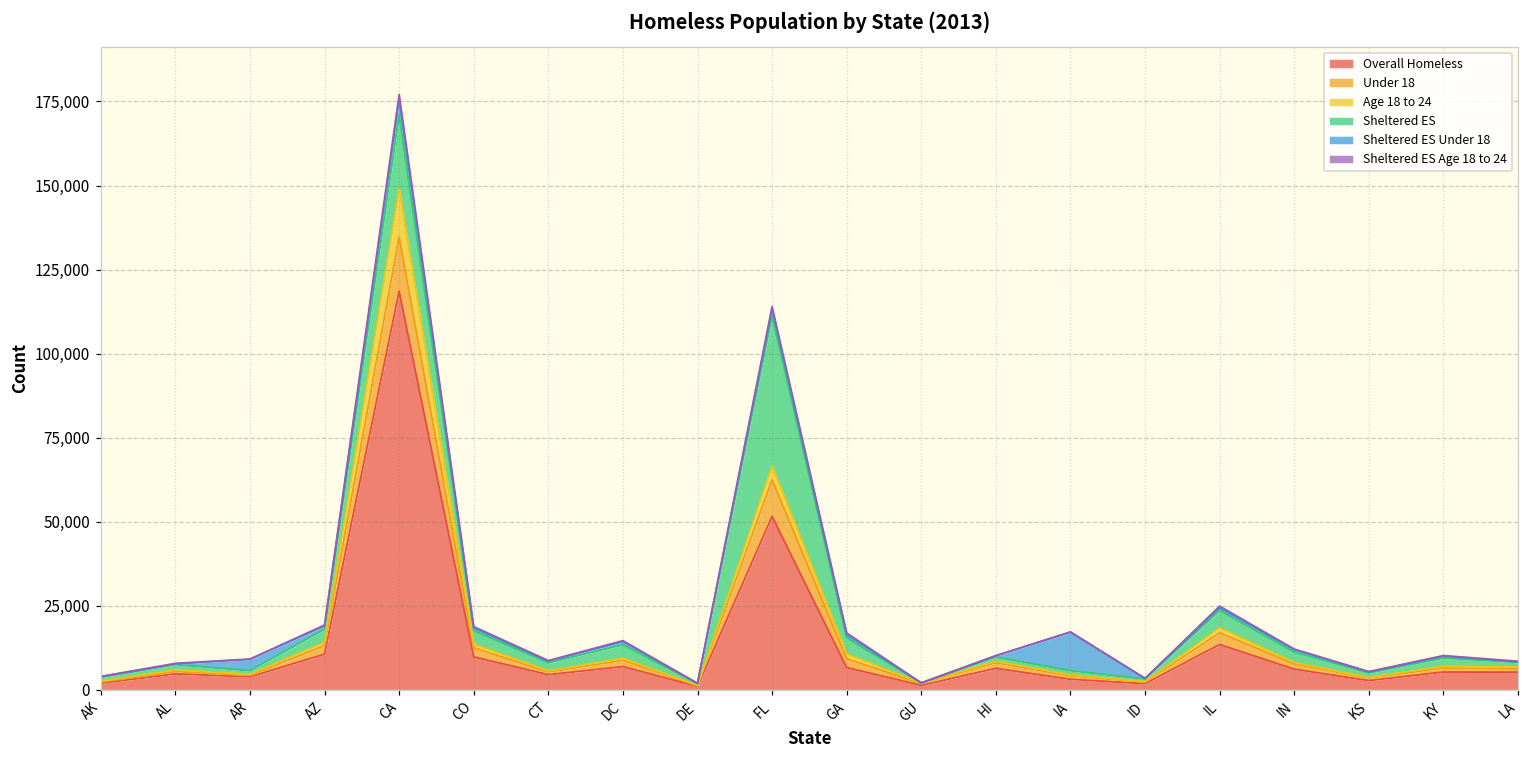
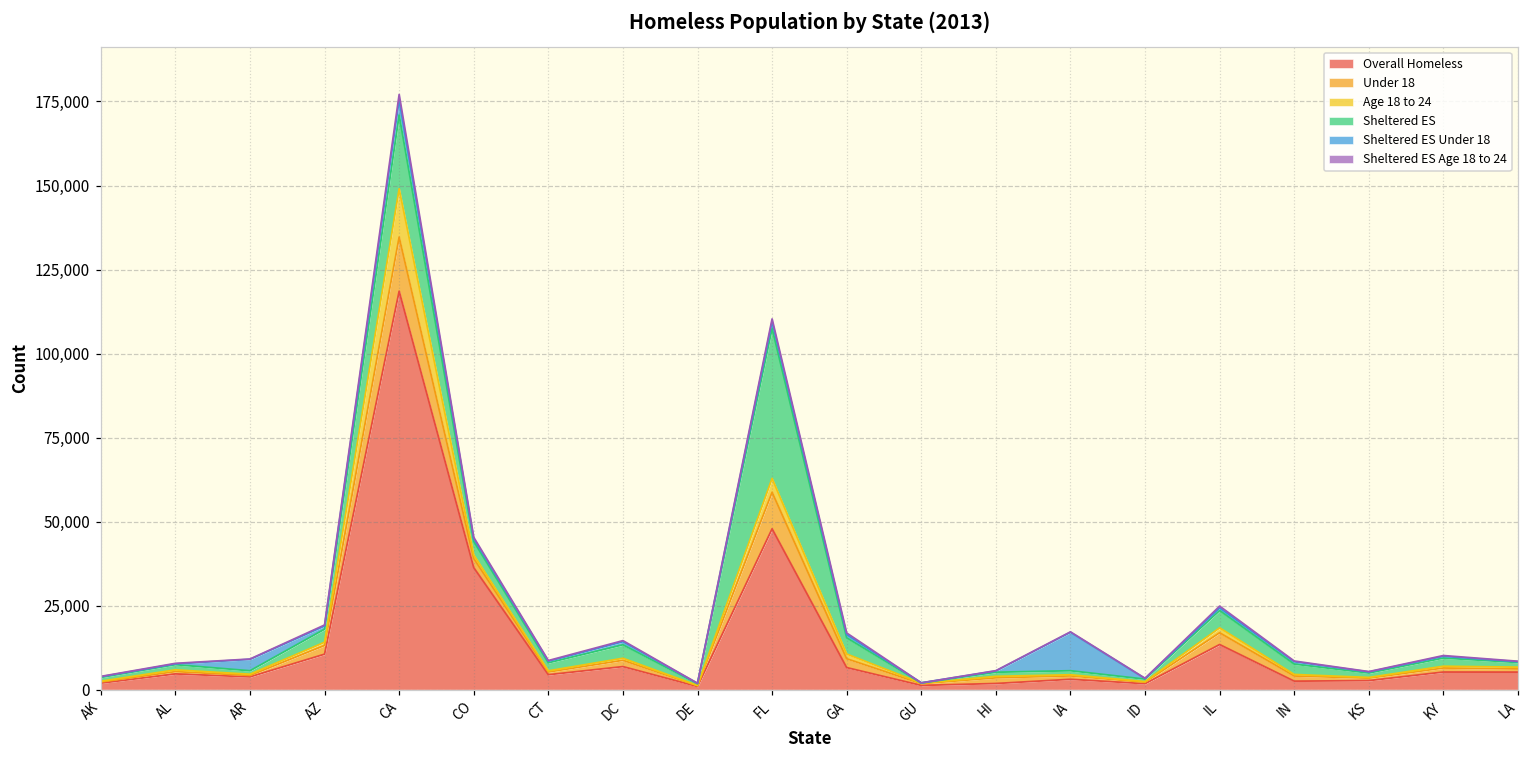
  {
    "Overall Homeless": {
      "AZ": "11,000",
      "CA": "119,000",
-     "CO": "10,000",
+     "CO": "36,000",
      "DC": "7,000",
-     "FL": "52,000",
+     "FL": "48,000",
      "GA": "7,000",
-     "HI": "6,000",
+     "HI": "2,000",
      "IA": "3,000",
      "IL": "13,000",
-     "IN": "6,000",
+     "IN": "3,000",
      "KY": "5,000",
      "LA": "5,000"
    },
    "Sheltered ES": {
      "AR": "1,000",
      "AZ": "4,000",
      "CA": "22,000",
      "DC": "4,000",
      "FL": "45,000",
      "GA": "5,000",
      "IA": "1,000"
    },
    "Sheltered ES Under 18": {
      "CA": "5,000"
    },
    "Sheltered ES Age 18 to 24": {
      "CA": "2,000"
    }
  }
